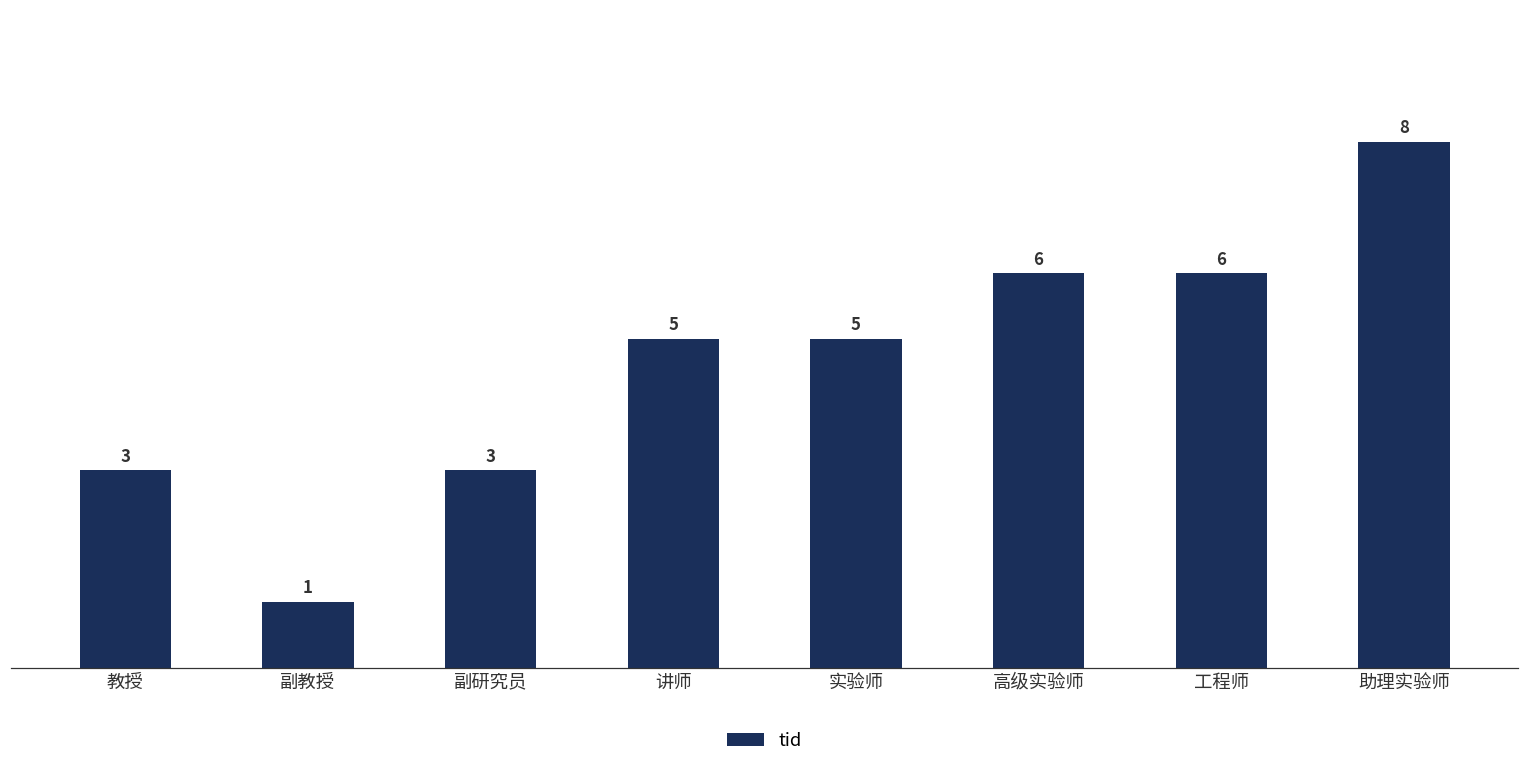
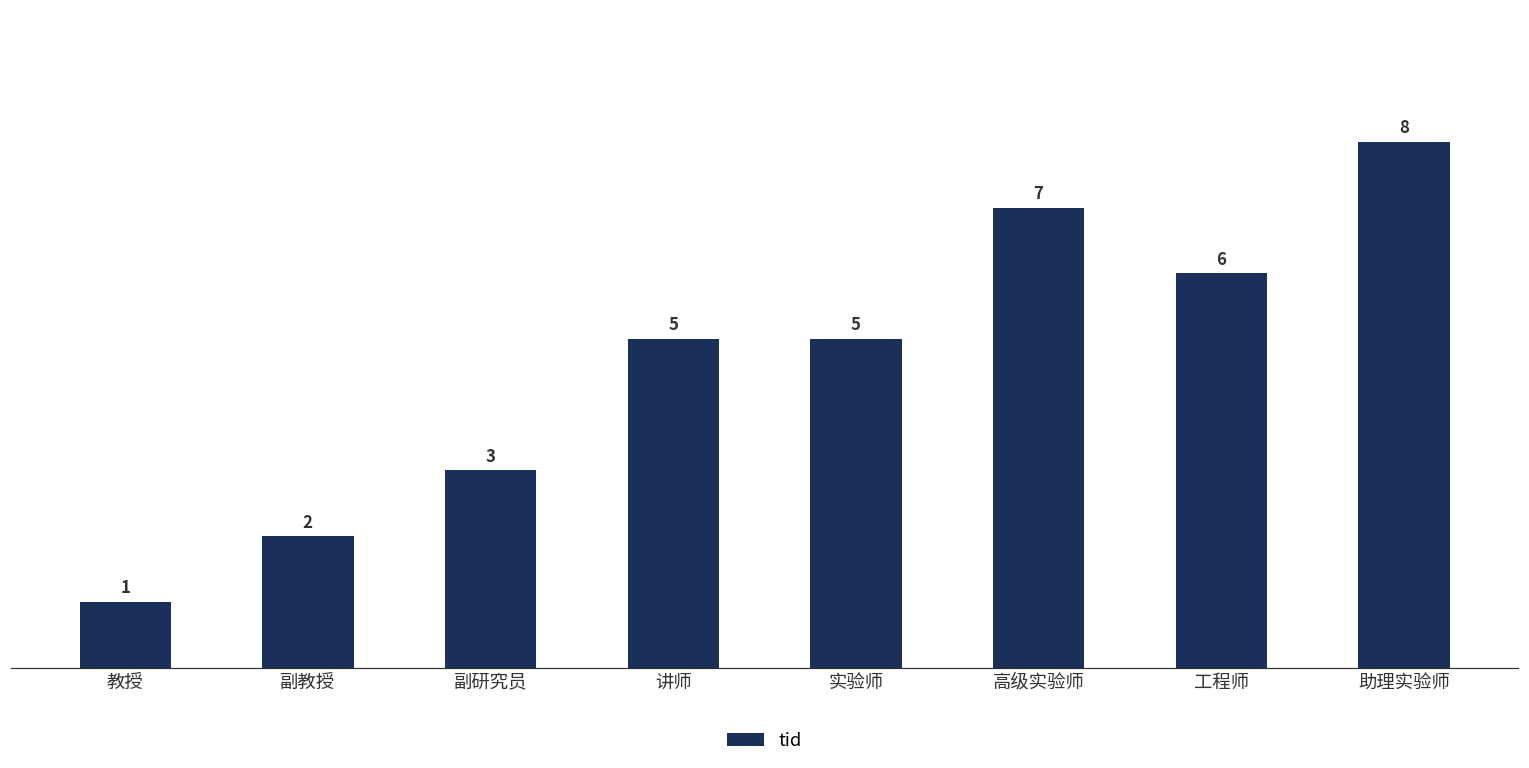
  {
-   "教授": 3,
-   "副教授": 1,
+   "教授": 1,
+   "副教授": 2,
    "副研究员": 3,
    "讲师": 5,
    "实验师": 5,
-   "高级实验师": 6,
+   "高级实验师": 7,
    "工程师": 6,
    "助理实验师": 8
  }
